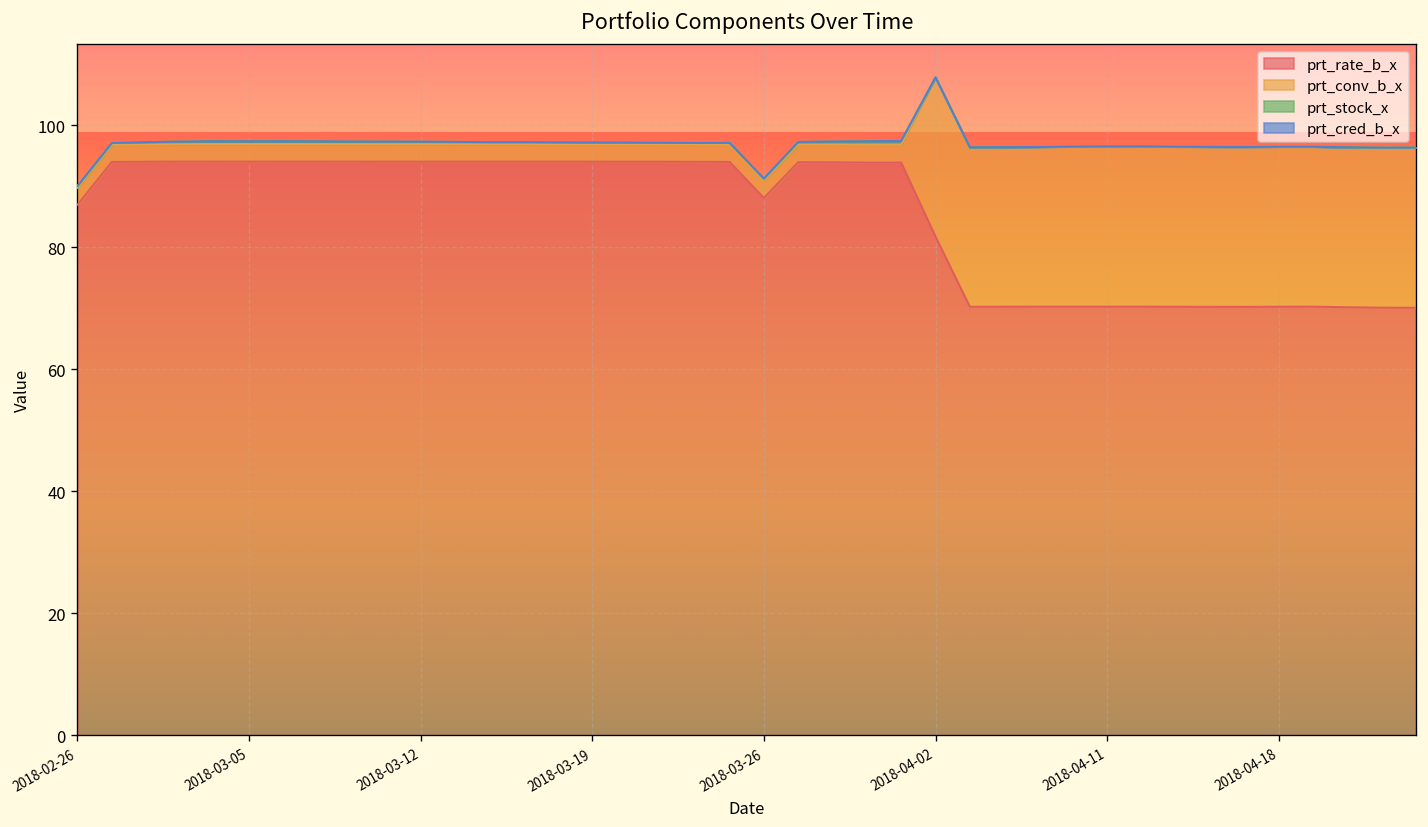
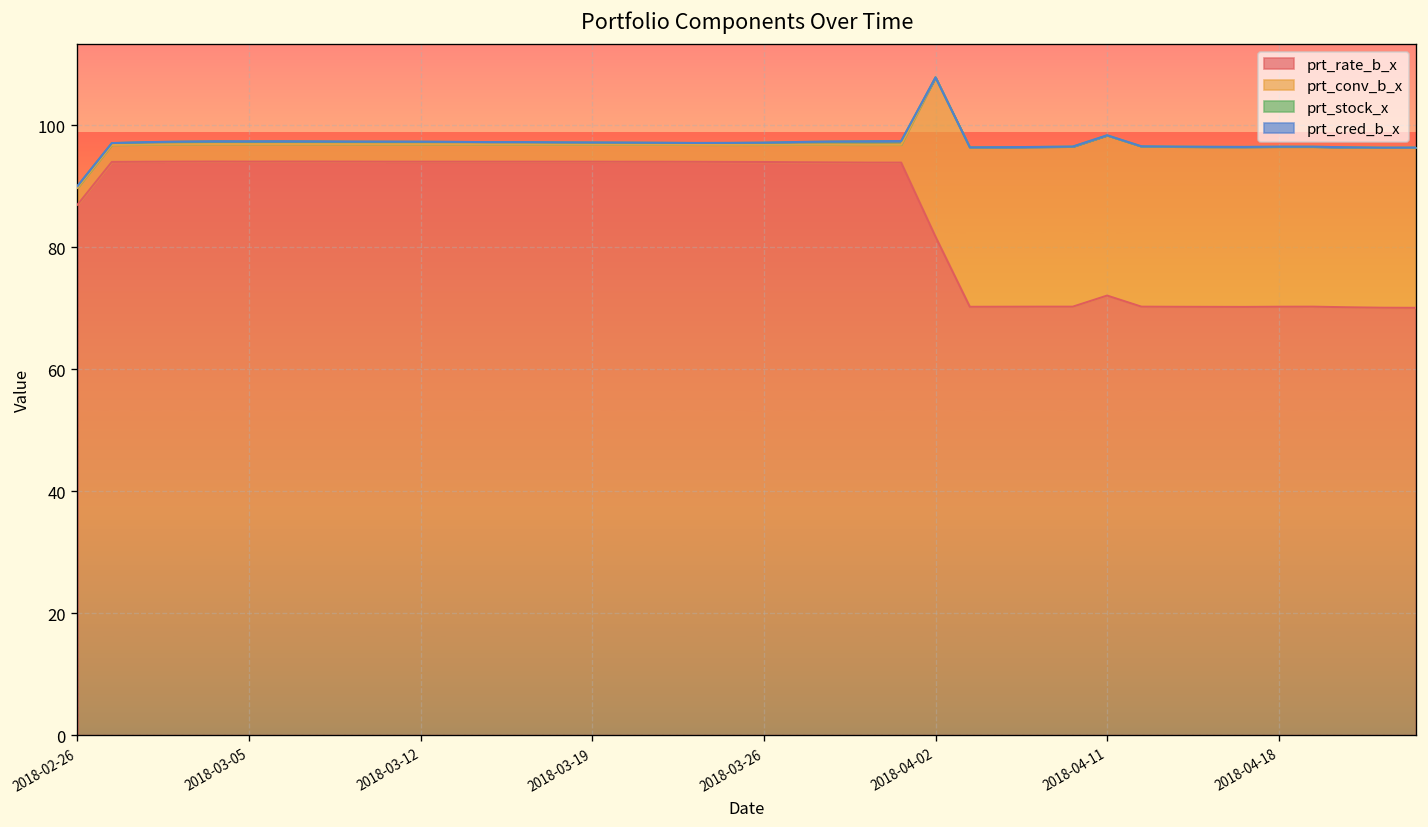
  {
    "prt_rate_b_x": {
      "2018-02-26": 87,
      "2018-03-05": 94,
      "2018-03-12": 94,
      "2018-03-19": 94,
-     "2018-03-26": 88,
+     "2018-03-26": 94,
      "2018-04-02": 82,
-     "2018-04-11": 70,
+     "2018-04-11": 72,
      "2018-04-18": 70
    }
  }
